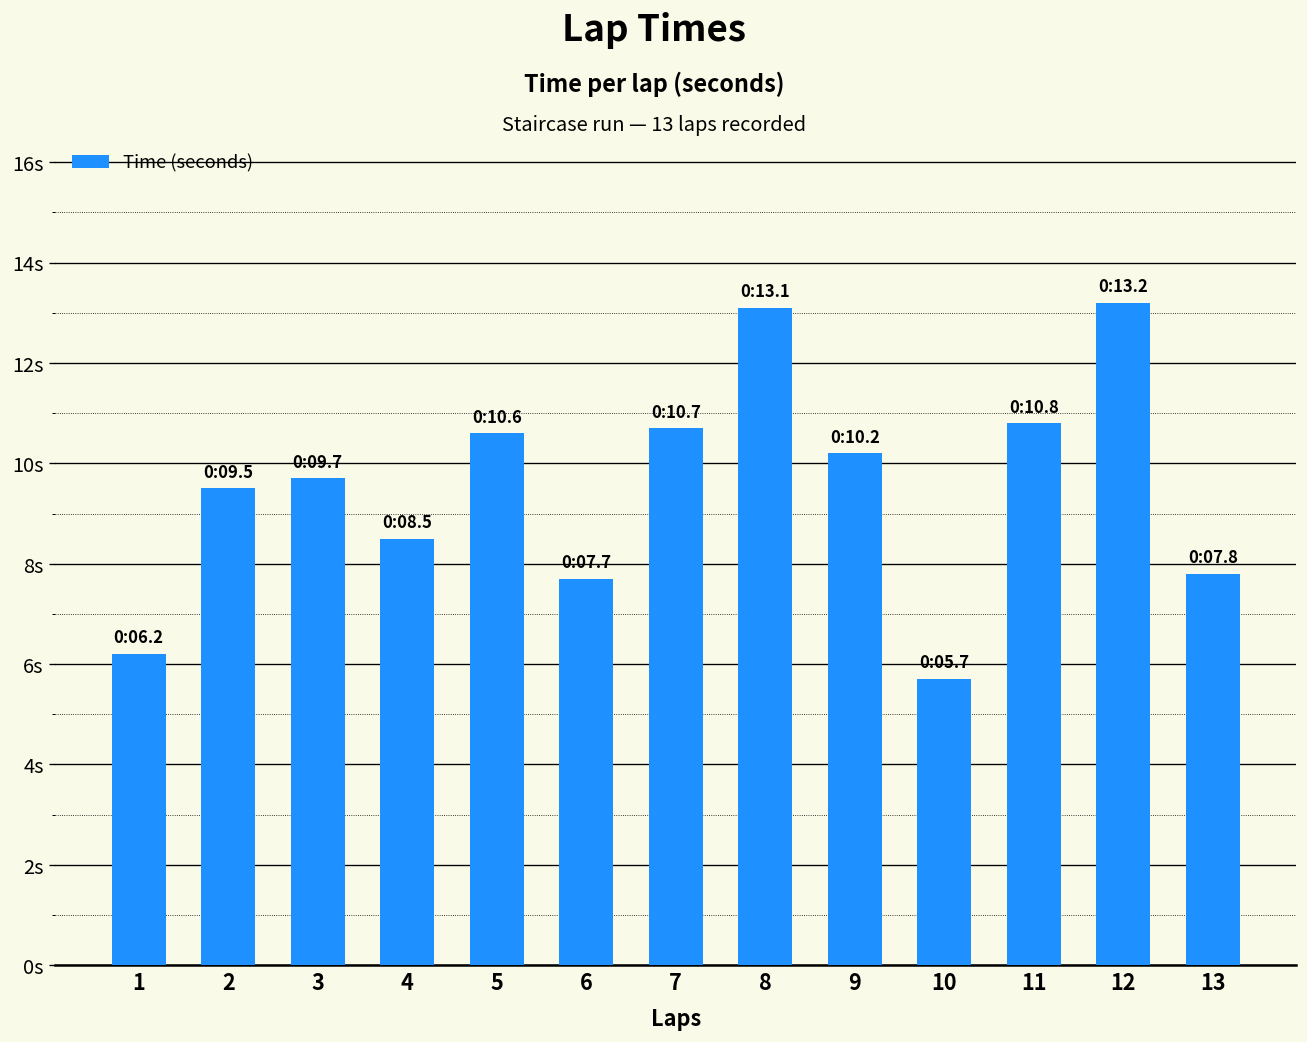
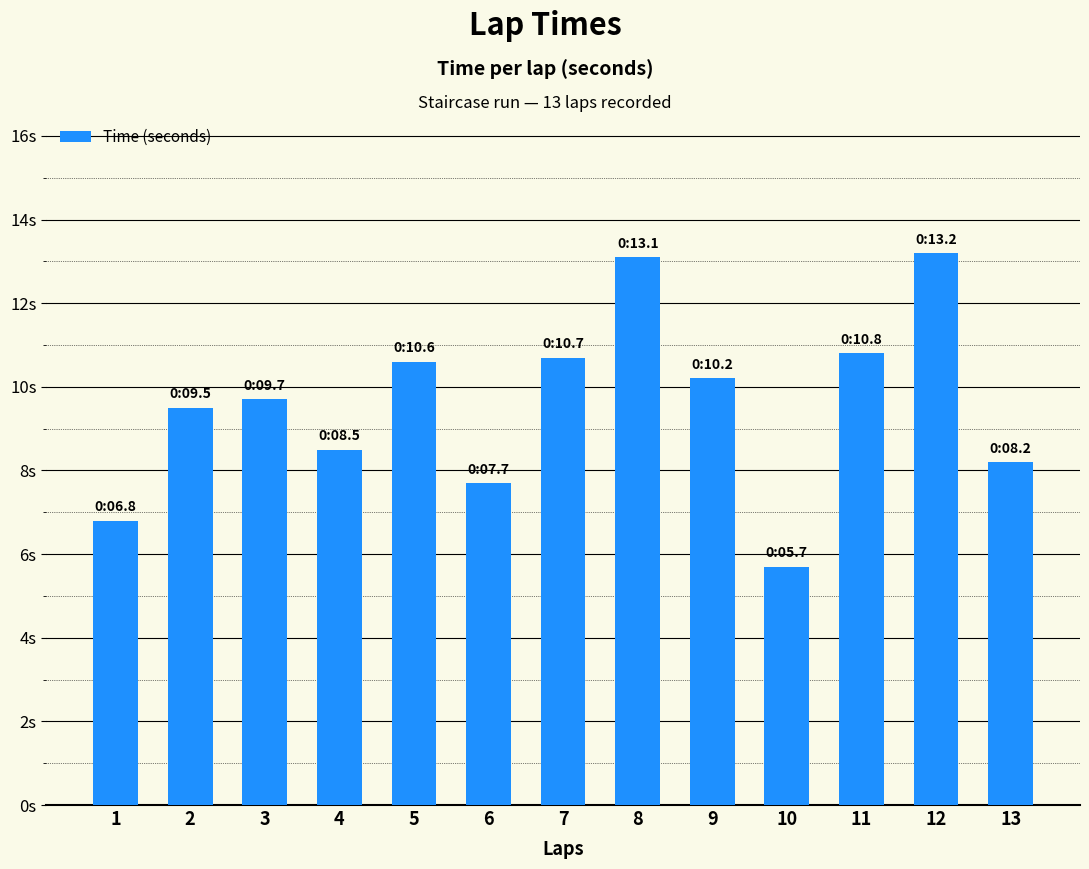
  {
-   "1": "06.2",
+   "1": "06.8",
    "2": "09.5",
    "3": "09.7",
    "4": "08.5",
    "5": "10.6",
    "6": "07.7",
    "7": "10.7",
    "8": "13.1",
    "9": "10.2",
    "10": "05.7",
    "11": "10.8",
    "12": "13.2",
-   "13": "07.8"
+   "13": "08.2"
  }
